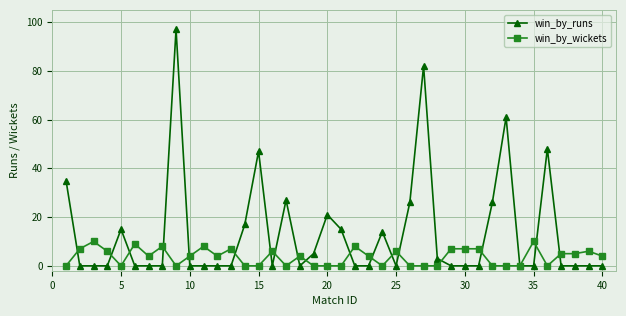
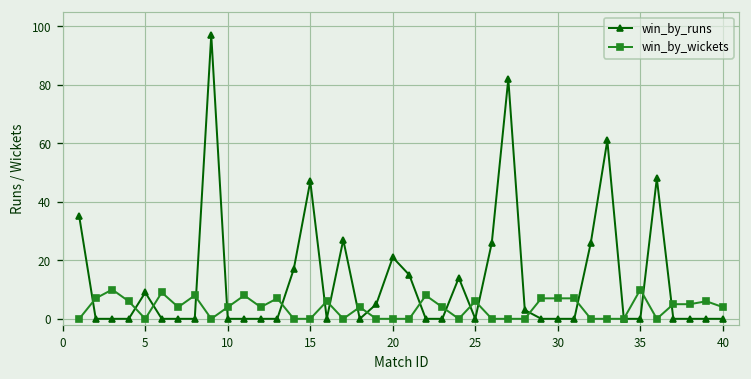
  {
    "win_by_runs": {
-     "5": 15,
+     "5": 9,
      "10": 0,
      "15": 47,
      "20": 21,
      "25": 0,
      "30": 0,
      "35": 0,
      "40": 0
    },
    "win_by_wickets": {
      "5": 0,
      "10": 4,
      "15": 0,
      "20": 0,
      "25": 6,
      "30": 7,
      "35": 10,
      "40": 4
    }
  }
